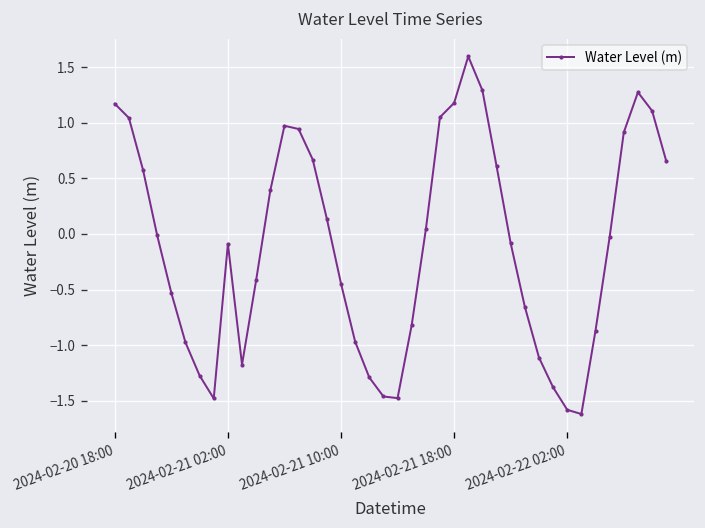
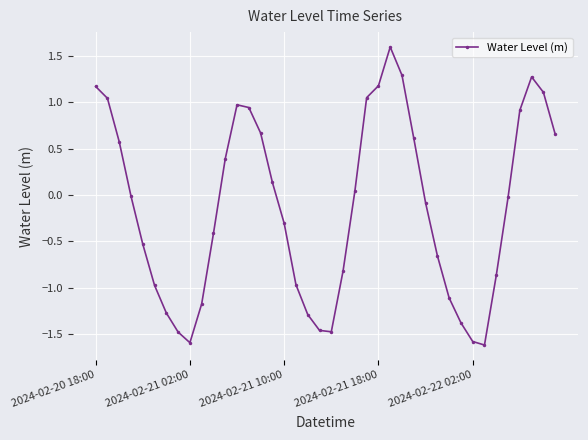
  {
    "2024-02-20 18:00": 1.2,
-   "2024-02-21 02:00": -0.1,
-   "2024-02-21 10:00": -0.4,
+   "2024-02-21 02:00": -1.6,
+   "2024-02-21 10:00": -0.3,
    "2024-02-21 18:00": 1.2,
    "2024-02-22 02:00": -1.6
  }
